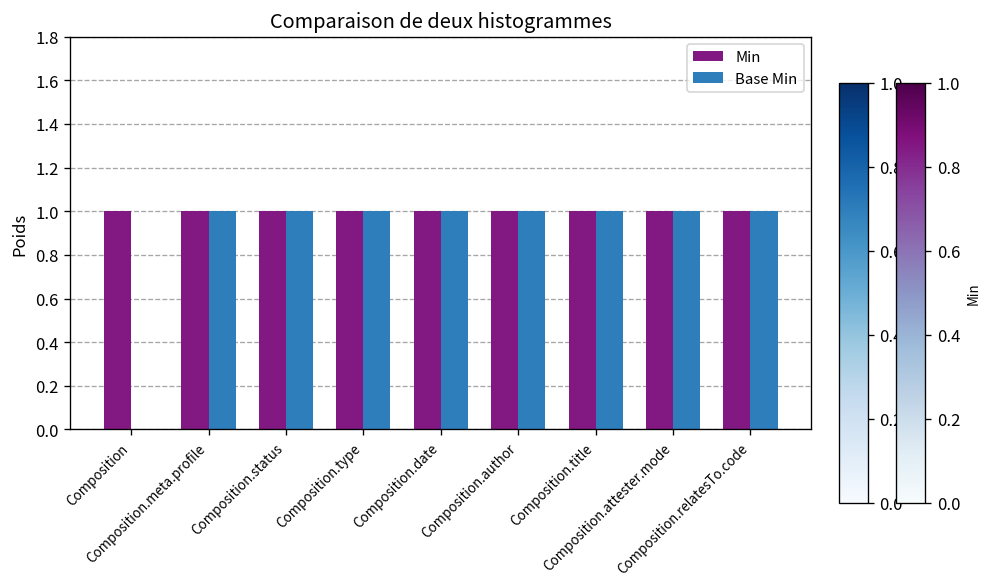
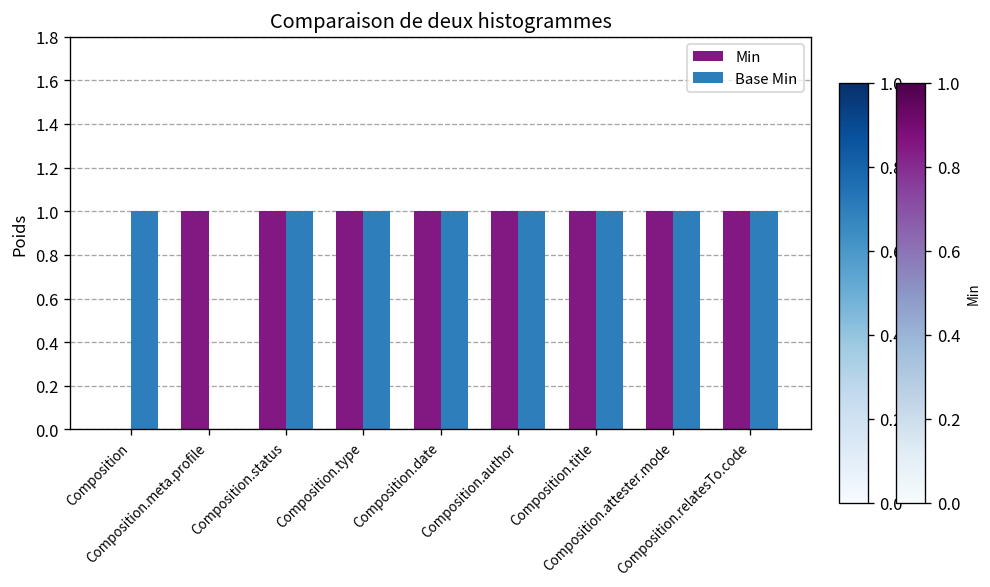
  {
    "Min": {
-     "Composition": 1,
+     "Composition": 0,
      "Composition.meta.profile": 1,
      "Composition.status": 1,
      "Composition.type": 1,
      "Composition.date": 1,
      "Composition.author": 1,
      "Composition.title": 1,
      "Composition.attester.mode": 1,
      "Composition.relatesTo.code": 1
    },
    "Base Min": {
-     "Composition": 0,
-     "Composition.meta.profile": 1,
+     "Composition": 1,
+     "Composition.meta.profile": 0,
      "Composition.status": 1,
      "Composition.type": 1,
      "Composition.date": 1,
      "Composition.author": 1,
      "Composition.title": 1,
      "Composition.attester.mode": 1,
      "Composition.relatesTo.code": 1
    }
  }
